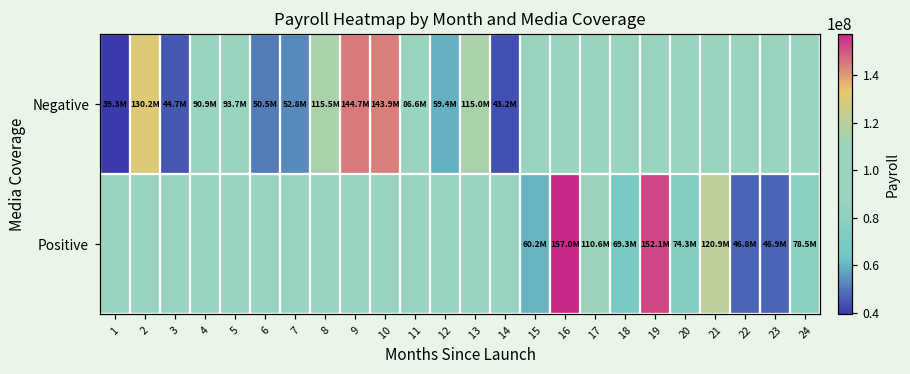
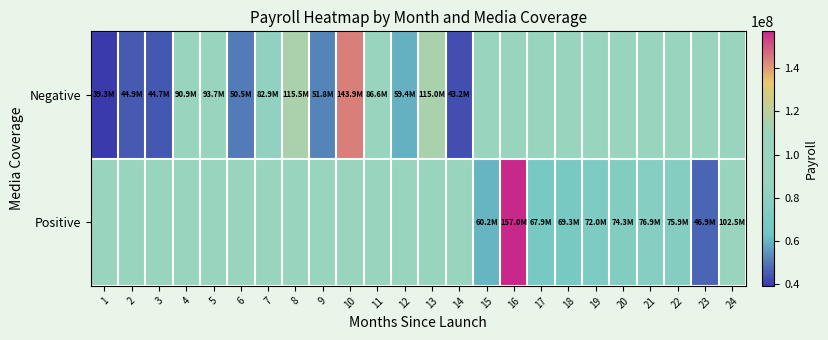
  {
    "Negative": {
      "1": "39.3M",
-     "2": "130.2M",
+     "2": "44.9M",
      "3": "44.7M",
      "4": "90.9M",
      "5": "93.7M",
      "6": "50.5M",
-     "7": "52.8M",
+     "7": "82.9M",
      "8": "115.5M",
-     "9": "144.7M",
+     "9": "51.8M",
      "10": "143.9M",
      "11": "86.6M",
      "12": "59.4M",
      "13": "115.0M",
      "14": "43.2M"
    },
    "Positive": {
      "15": "60.2M",
      "16": "157.0M",
-     "17": "110.6M",
+     "17": "67.9M",
      "18": "69.3M",
-     "19": "152.1M",
+     "19": "72.0M",
      "20": "74.3M",
-     "21": "120.9M",
-     "22": "46.8M",
+     "21": "76.9M",
+     "22": "75.9M",
      "23": "46.9M",
-     "24": "78.5M"
+     "24": "102.5M"
    }
  }
